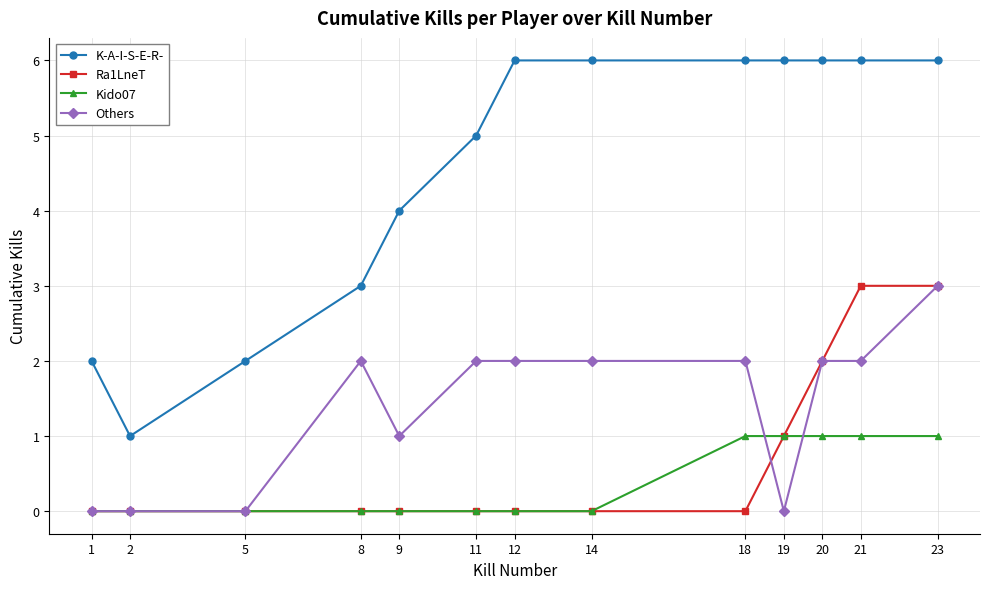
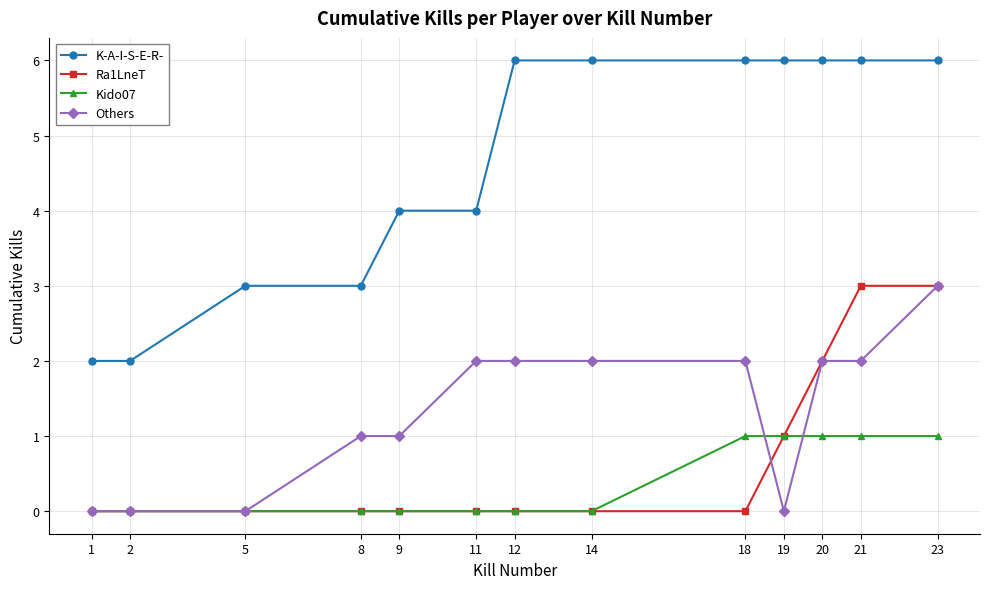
  {
    "K-A-I-S-E-R-": {
      "1": 2,
-     "2": 1,
-     "5": 2,
+     "2": 2,
+     "5": 3,
      "8": 3,
      "9": 4,
-     "11": 5,
+     "11": 4,
      "12": 6,
      "14": 6,
      "18": 6,
      "19": 6,
      "20": 6,
      "21": 6,
      "23": 6
    },
    "Ra1LneT": {
      "18": 0,
      "21": 3
    },
    "Kido07": {
      "18": 1,
      "20": 1,
      "21": 1,
      "23": 1
    },
    "Others": {
-     "8": 2,
+     "8": 1,
      "9": 1,
      "11": 2,
      "12": 2,
      "14": 2,
      "18": 2,
      "19": 0,
      "21": 2
    }
  }
